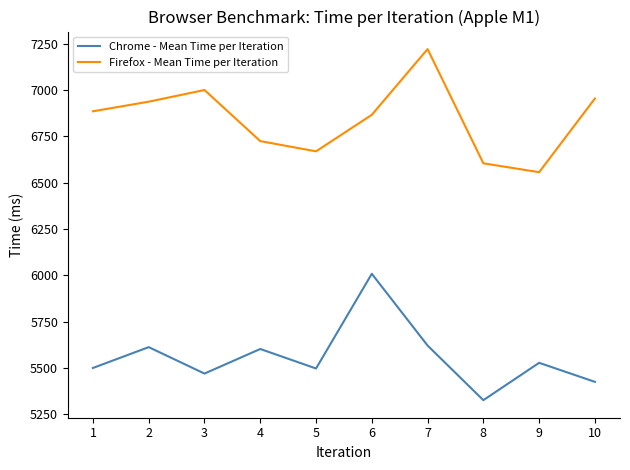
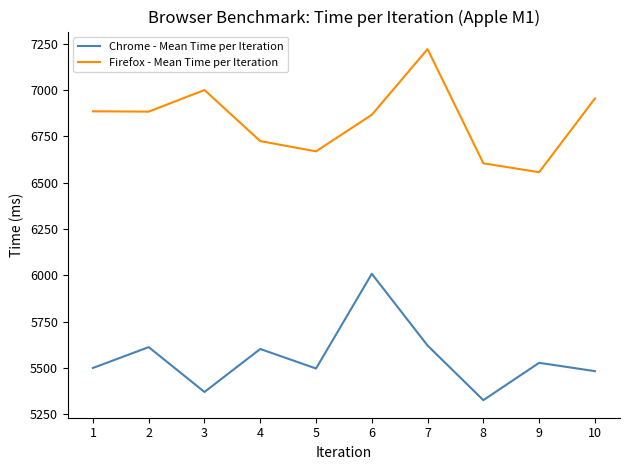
  {
    "Chrome - Mean Time per Iteration": {
      "1": 5500,
      "2": 5610,
-     "3": 5470,
+     "3": 5370,
      "4": 5600,
      "5": 5500,
      "6": 6010,
      "7": 5620,
      "8": 5330,
      "9": 5530,
-     "10": 5420
+     "10": 5480
    },
    "Firefox - Mean Time per Iteration": {
      "1": 6890,
-     "2": 6940,
+     "2": 6880,
      "3": 7000,
      "4": 6730,
      "5": 6670,
      "6": 6870,
      "7": 7220,
      "8": 6610,
      "9": 6560,
      "10": 6960
    }
  }
